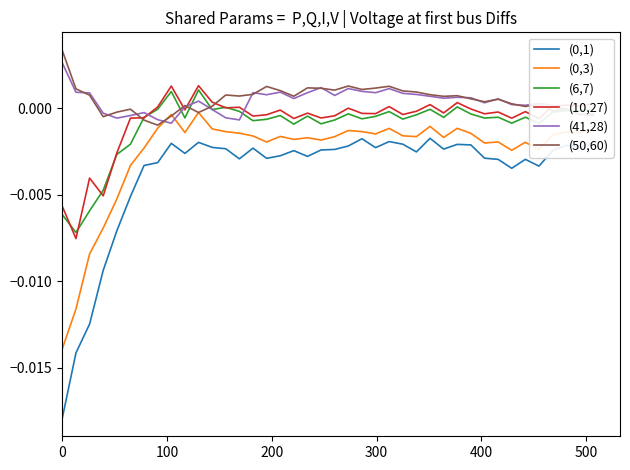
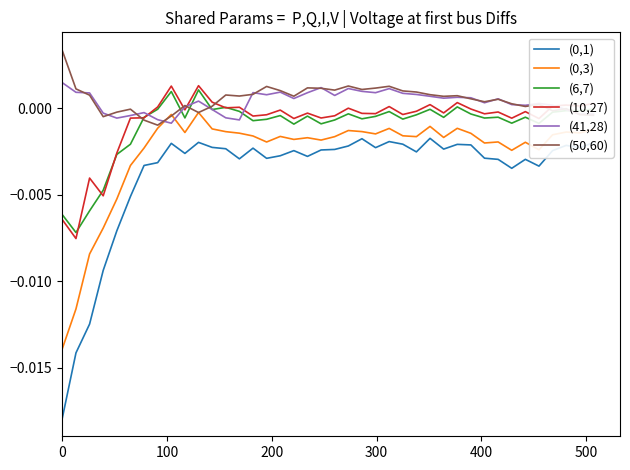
  {
    "(0,1)": {
      "0": -0.0179
    },
    "(0,3)": {
      "0": -0.0139
    },
    "(6,7)": {
      "0": -0.0061
    },
    "(10,27)": {
-     "0": -0.0057
+     "0": -0.0064
    },
    "(41,28)": {
-     "0": 0.0026
+     "0": 0.0015
    },
    "(50,60)": {
      "0": 0.0033
    }
  }
